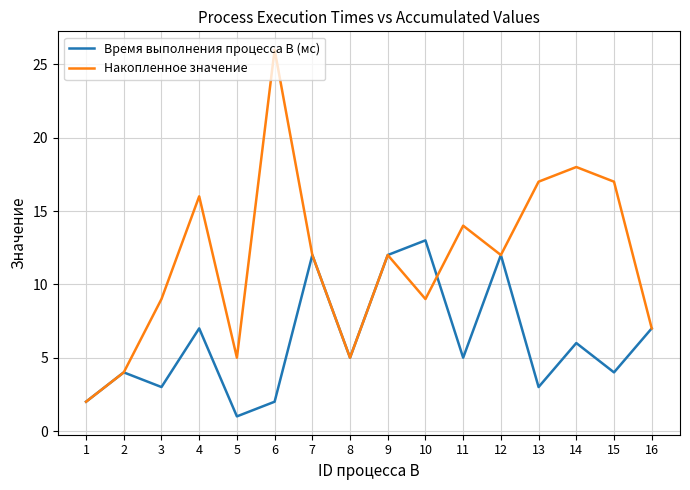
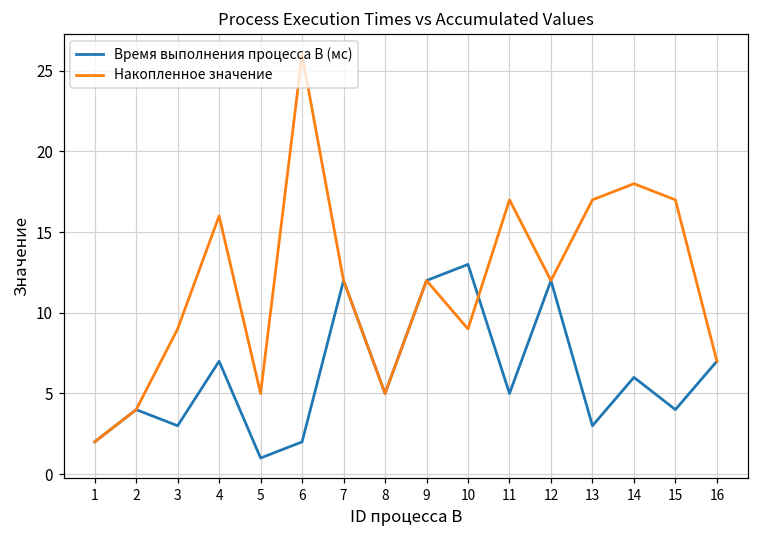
  {
    "Время выполнения процесса B (мс)": {
      "3": 3,
      "4": 7,
      "5": 1,
      "6": 2,
      "10": 13,
      "11": 5,
      "13": 3,
      "14": 6,
      "15": 4
    },
    "Накопленное значение": {
      "3": 9,
      "4": 16,
      "5": 5,
      "10": 9,
-     "11": 14,
+     "11": 17,
      "13": 17,
      "14": 18,
      "15": 17
    }
  }
